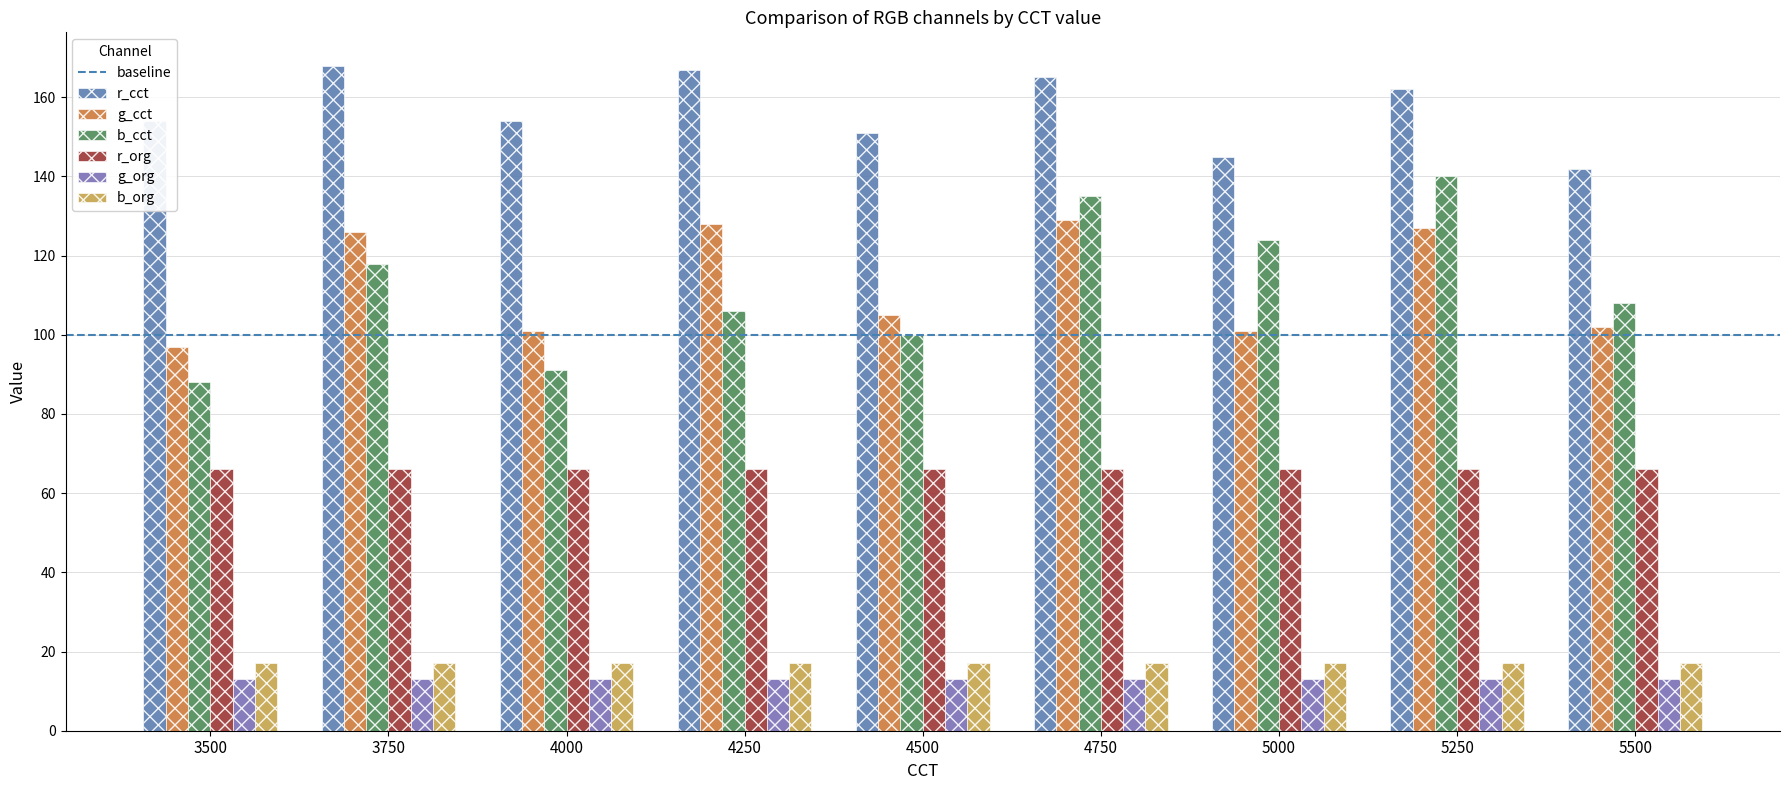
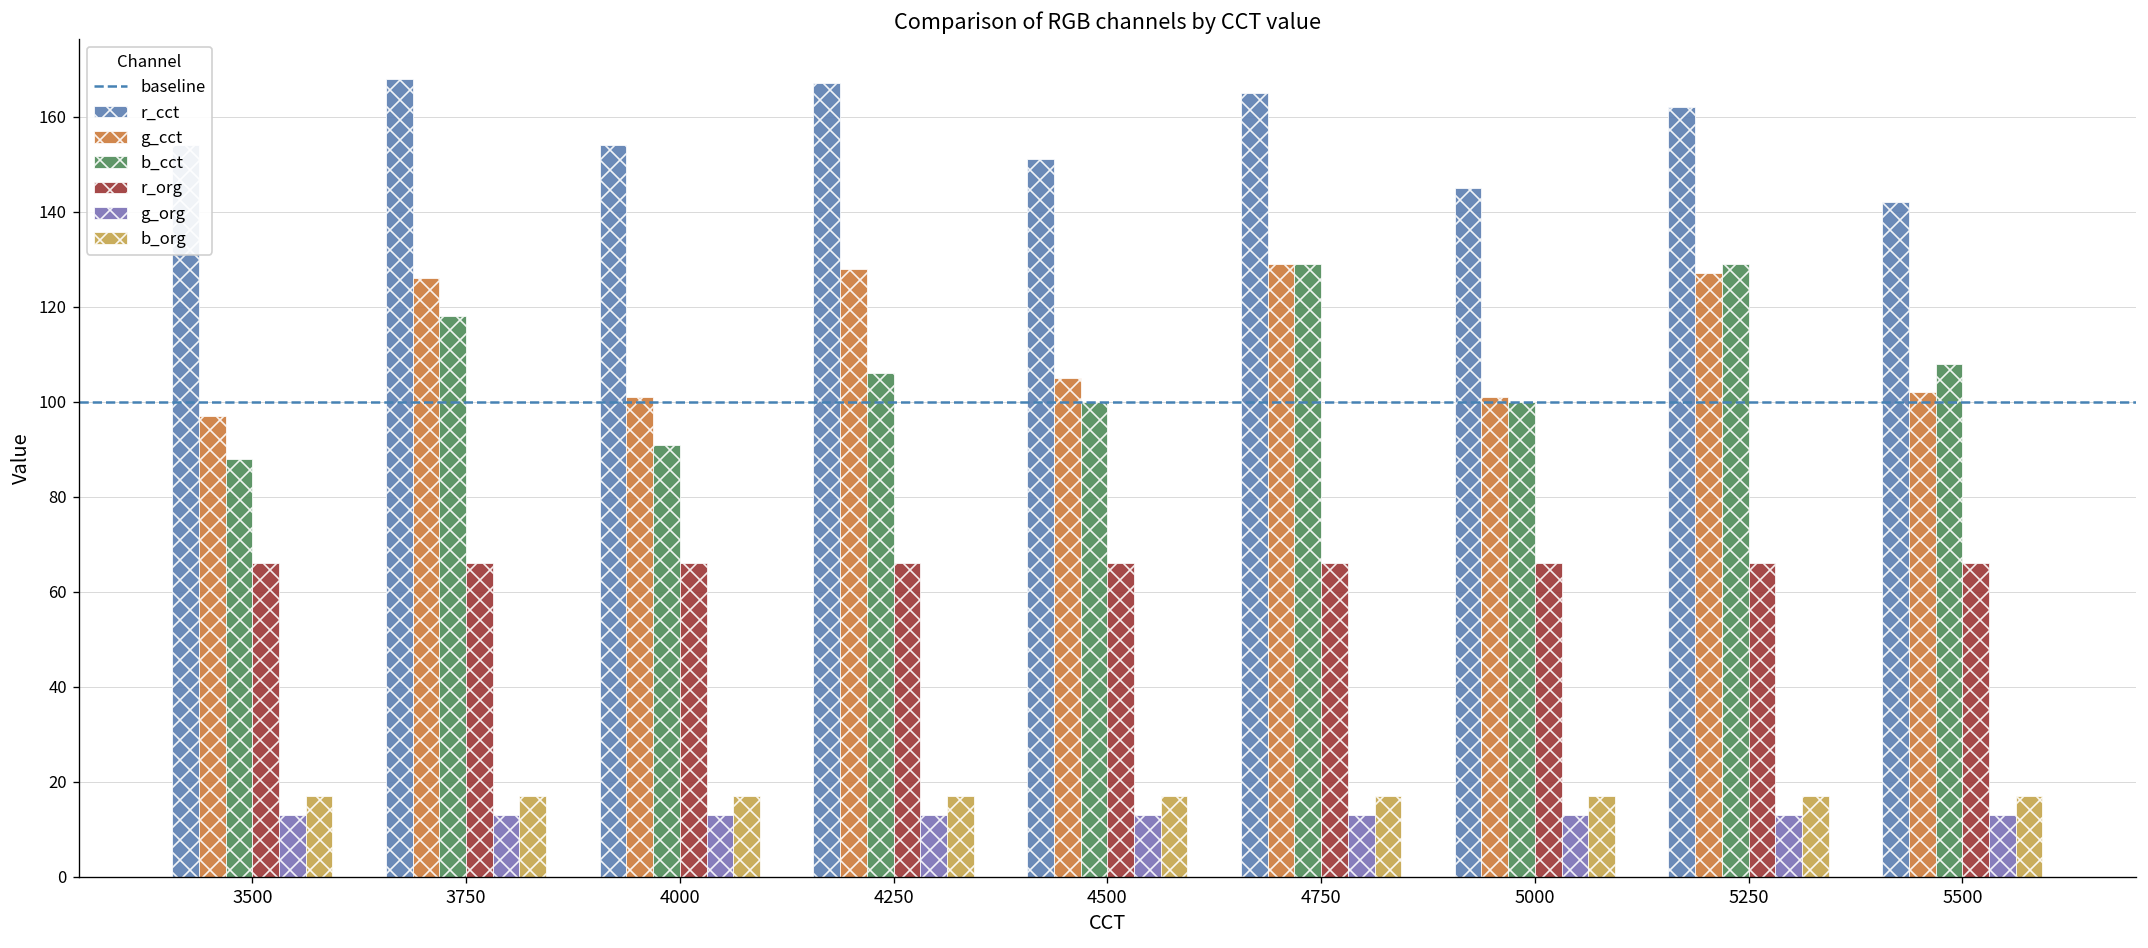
  {
    "b_cct": {
      "3500": 88,
      "3750": 118,
      "4000": 91,
      "4250": 106,
      "4500": 100,
-     "4750": 135,
-     "5000": 124,
-     "5250": 140,
+     "4750": 129,
+     "5000": 100,
+     "5250": 129,
      "5500": 108
    },
    "r_org": {
      "3500": 66,
      "3750": 66,
      "4000": 66,
      "4250": 66,
      "4500": 66,
      "4750": 66,
      "5000": 66,
      "5250": 66,
      "5500": 66
    }
  }
